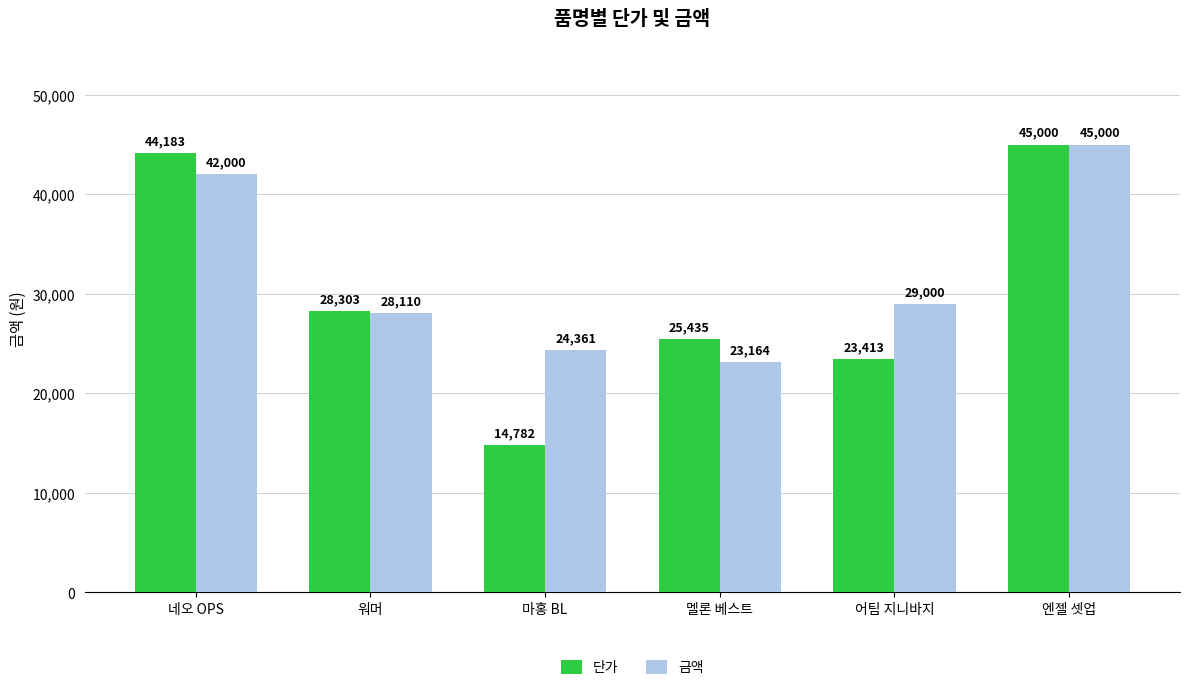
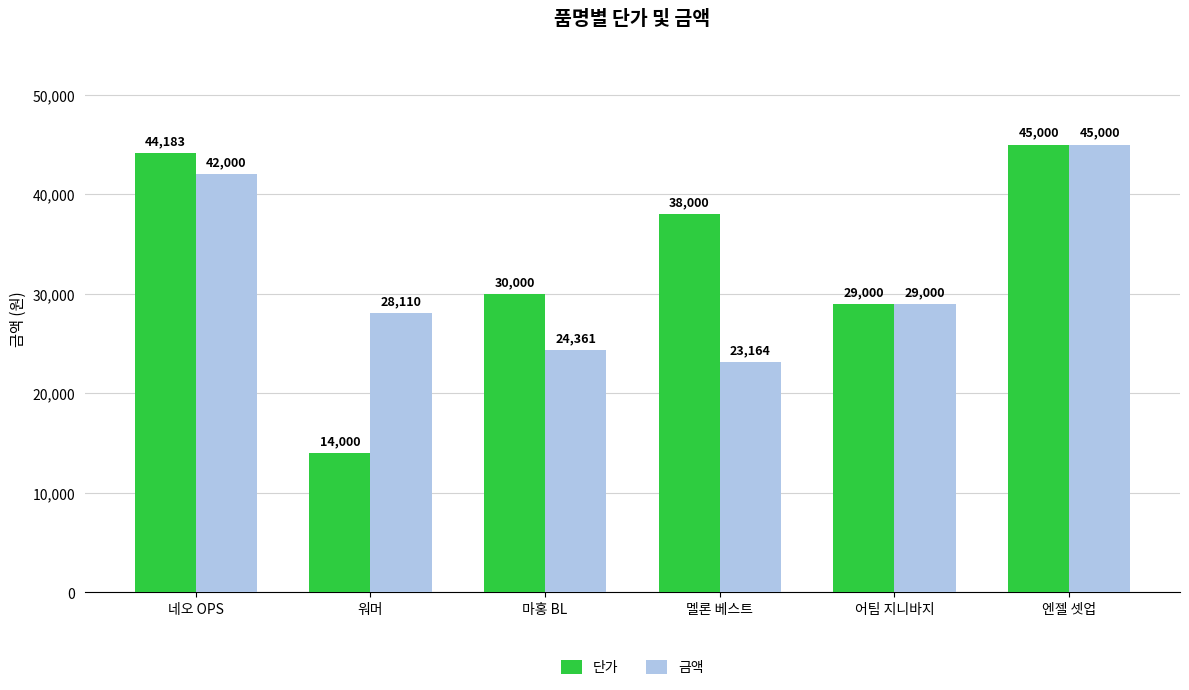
  {
    "단가": {
      "네오 OPS": "44,183",
-     "워머": "28,303",
-     "마홍 BL": "14,782",
-     "멜론 베스트": "25,435",
-     "어팀 지니바지": "23,413",
+     "워머": "14,000",
+     "마홍 BL": "30,000",
+     "멜론 베스트": "38,000",
+     "어팀 지니바지": "29,000",
      "엔젤 셋업": "45,000"
    },
    "금액": {
      "네오 OPS": "42,000",
      "워머": "28,110",
      "마홍 BL": "24,361",
      "멜론 베스트": "23,164",
      "어팀 지니바지": "29,000",
      "엔젤 셋업": "45,000"
    }
  }
